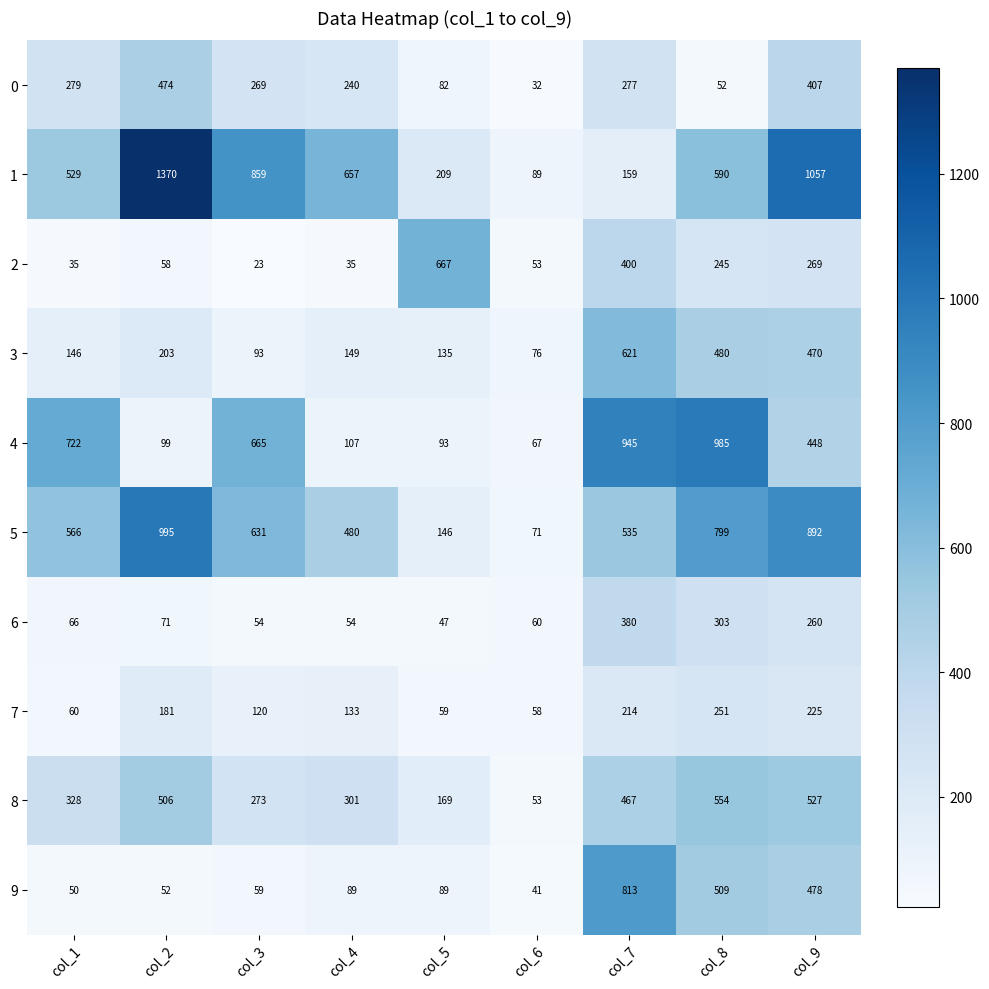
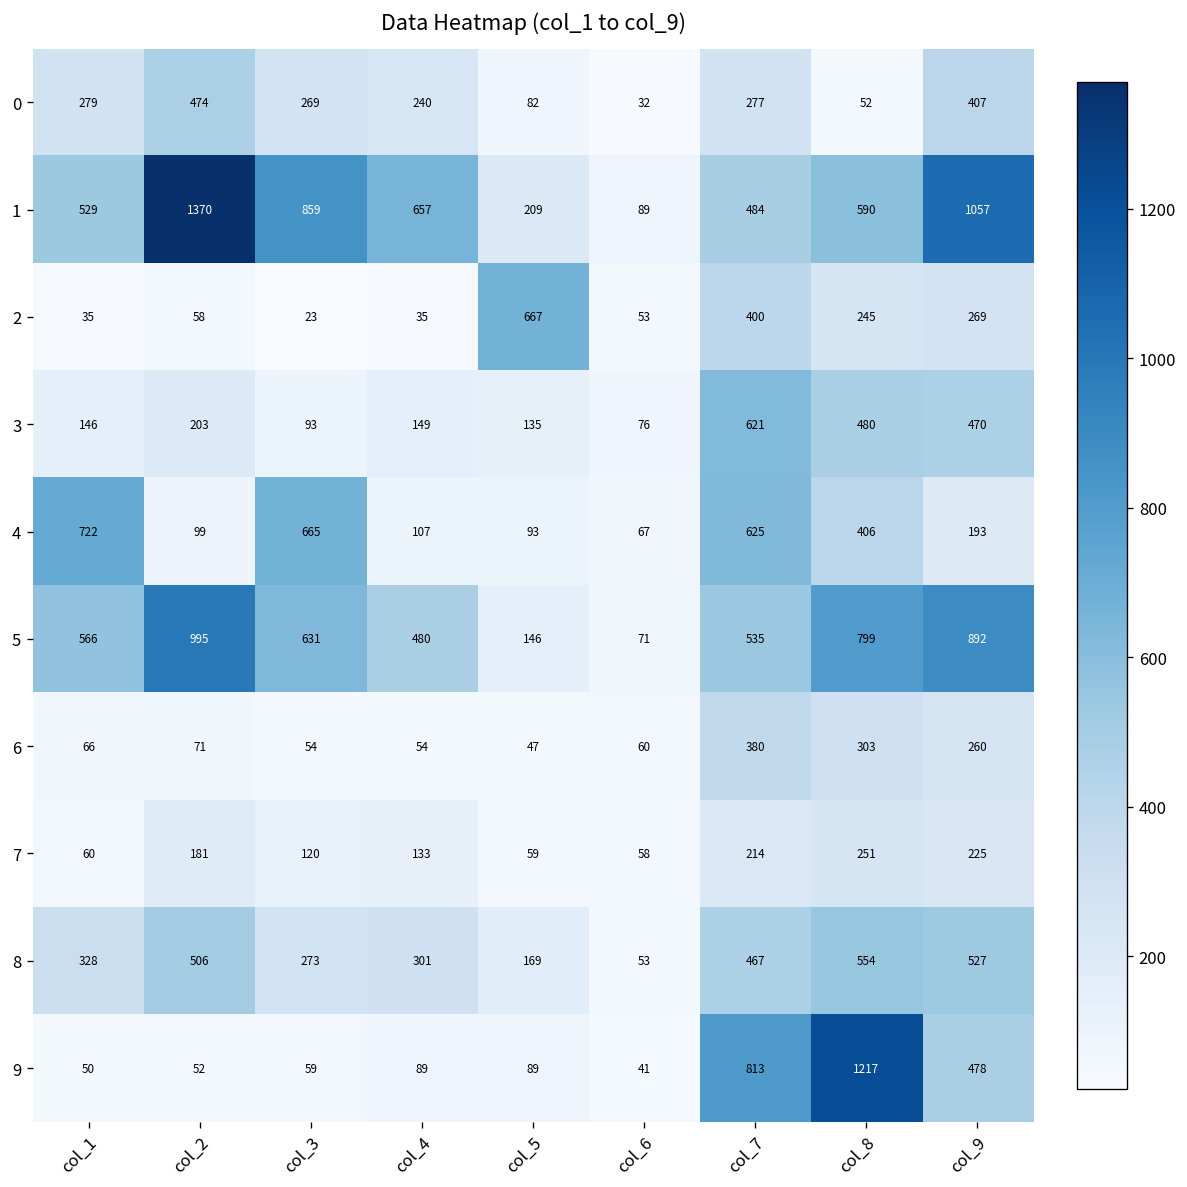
  {
    "0": {
      "col_1": 279,
      "col_2": 474,
      "col_3": 269,
      "col_4": 240,
      "col_5": 82,
      "col_6": 32,
      "col_7": 277,
      "col_8": 52,
      "col_9": 407
    },
    "1": {
      "col_1": 529,
      "col_2": 1370,
      "col_3": 859,
      "col_4": 657,
      "col_5": 209,
      "col_6": 89,
-     "col_7": 159,
+     "col_7": 484,
      "col_8": 590,
      "col_9": 1057
    },
    "2": {
      "col_1": 35,
      "col_2": 58,
      "col_3": 23,
      "col_4": 35,
      "col_5": 667,
      "col_6": 53,
      "col_7": 400,
      "col_8": 245,
      "col_9": 269
    },
    "3": {
      "col_1": 146,
      "col_2": 203,
      "col_3": 93,
      "col_4": 149,
      "col_5": 135,
      "col_6": 76,
      "col_7": 621,
      "col_8": 480,
      "col_9": 470
    },
    "4": {
      "col_1": 722,
      "col_2": 99,
      "col_3": 665,
      "col_4": 107,
      "col_5": 93,
      "col_6": 67,
-     "col_7": 945,
-     "col_8": 985,
-     "col_9": 448
+     "col_7": 625,
+     "col_8": 406,
+     "col_9": 193
    },
    "5": {
      "col_1": 566,
      "col_2": 995,
      "col_3": 631,
      "col_4": 480,
      "col_5": 146,
      "col_6": 71,
      "col_7": 535,
      "col_8": 799,
      "col_9": 892
    },
    "6": {
      "col_1": 66,
      "col_2": 71,
      "col_3": 54,
      "col_4": 54,
      "col_5": 47,
      "col_6": 60,
      "col_7": 380,
      "col_8": 303,
      "col_9": 260
    },
    "7": {
      "col_1": 60,
      "col_2": 181,
      "col_3": 120,
      "col_4": 133,
      "col_5": 59,
      "col_6": 58,
      "col_7": 214,
      "col_8": 251,
      "col_9": 225
    },
    "8": {
      "col_1": 328,
      "col_2": 506,
      "col_3": 273,
      "col_4": 301,
      "col_5": 169,
      "col_6": 53,
      "col_7": 467,
      "col_8": 554,
      "col_9": 527
    },
    "9": {
      "col_1": 50,
      "col_2": 52,
      "col_3": 59,
      "col_4": 89,
      "col_5": 89,
      "col_6": 41,
      "col_7": 813,
-     "col_8": 509,
+     "col_8": 1217,
      "col_9": 478
    }
  }
